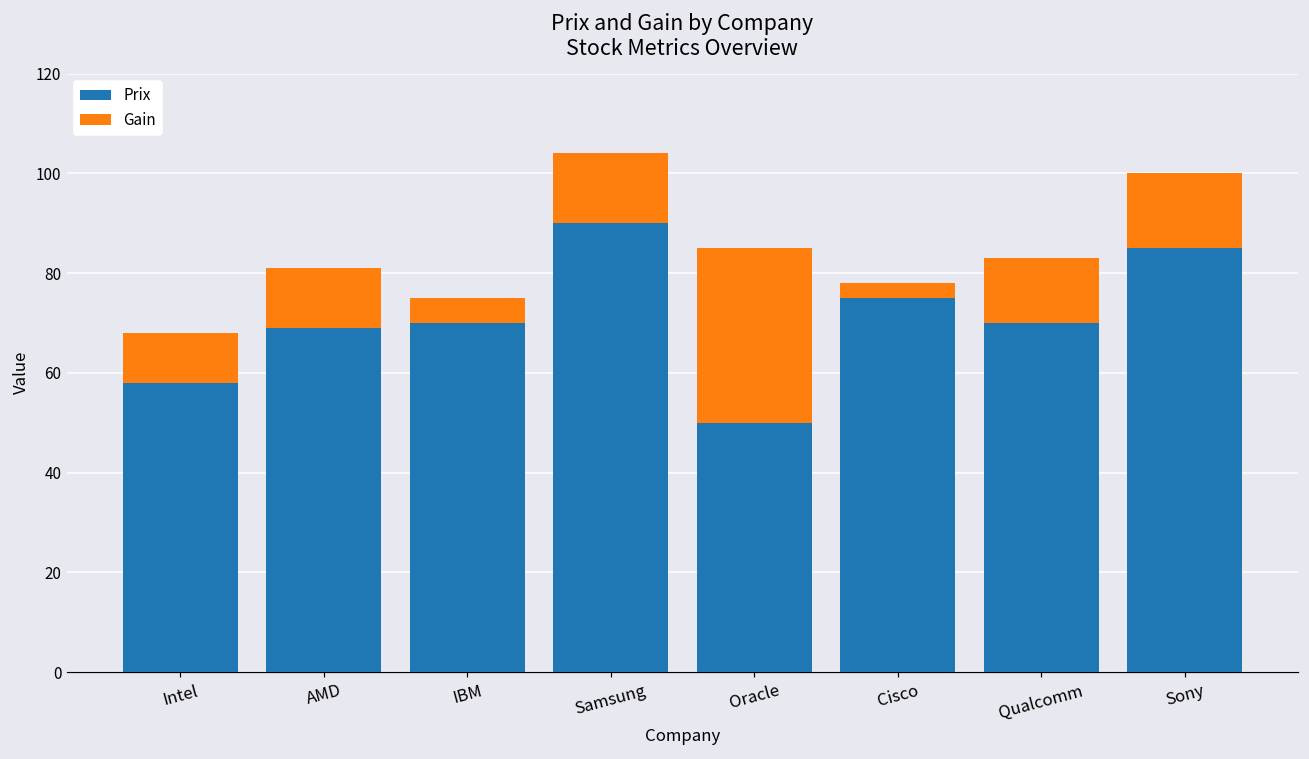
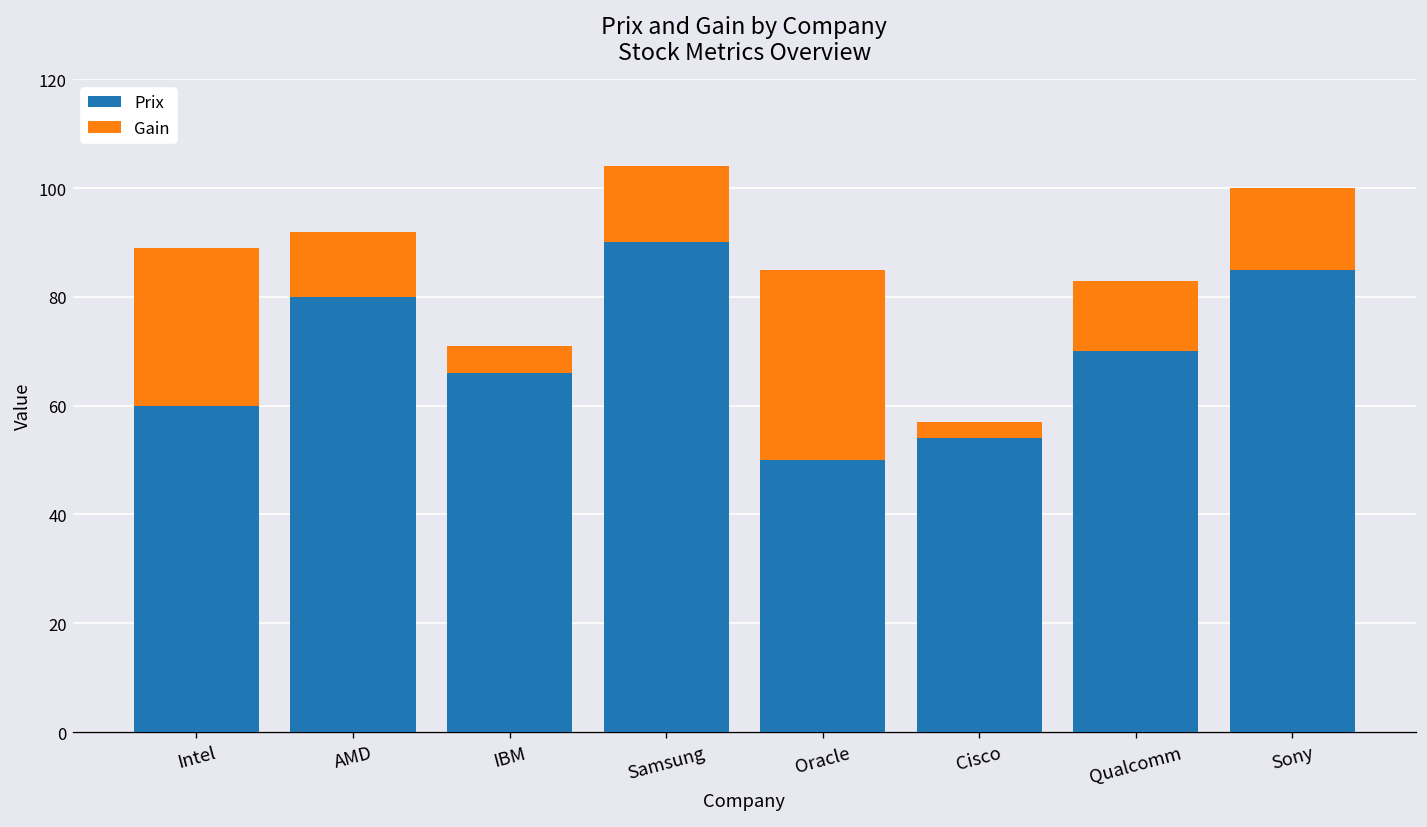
  {
    "Prix": {
-     "Intel": 58,
-     "AMD": 69,
-     "IBM": 70,
+     "Intel": 60,
+     "AMD": 80,
+     "IBM": 66,
      "Samsung": 90,
      "Oracle": 50,
-     "Cisco": 75,
+     "Cisco": 54,
      "Qualcomm": 70,
      "Sony": 85
    },
    "Gain": {
-     "Intel": 10,
+     "Intel": 29,
      "AMD": 12,
      "IBM": 5,
      "Samsung": 14,
      "Oracle": 35,
      "Cisco": 3,
      "Qualcomm": 13,
      "Sony": 15
    }
  }
